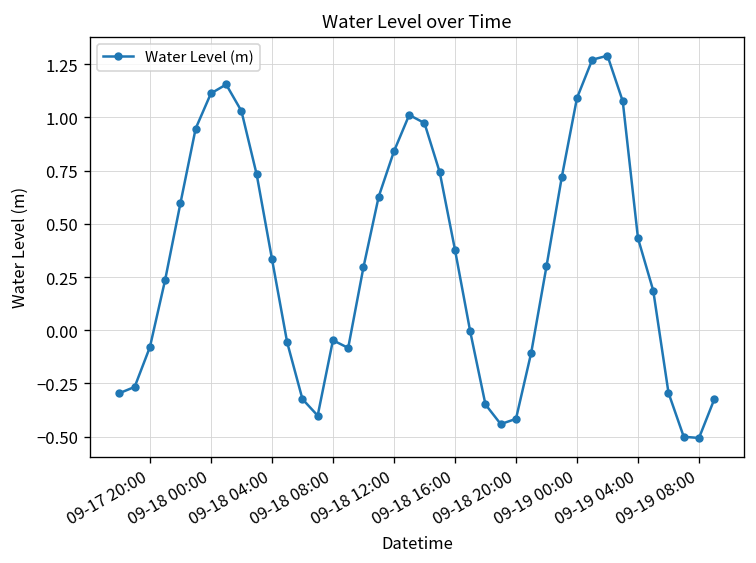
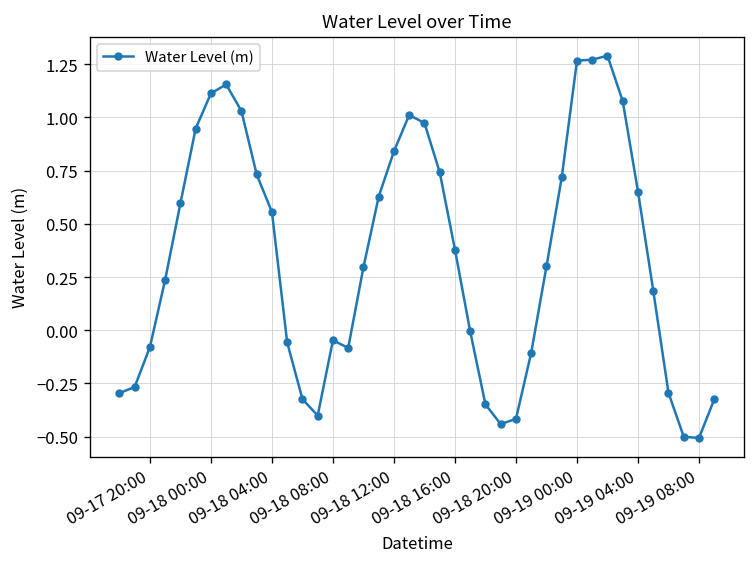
  {
    "09-17 20:00": -0.08,
    "09-18 00:00": 1.11,
-   "09-18 04:00": 0.34,
+   "09-18 04:00": 0.56,
    "09-18 08:00": -0.05,
    "09-18 12:00": 0.84,
    "09-18 16:00": 0.38,
    "09-18 20:00": -0.42,
-   "09-19 00:00": 1.09,
-   "09-19 04:00": 0.43,
+   "09-19 00:00": 1.27,
+   "09-19 04:00": 0.65,
    "09-19 08:00": -0.51
  }
